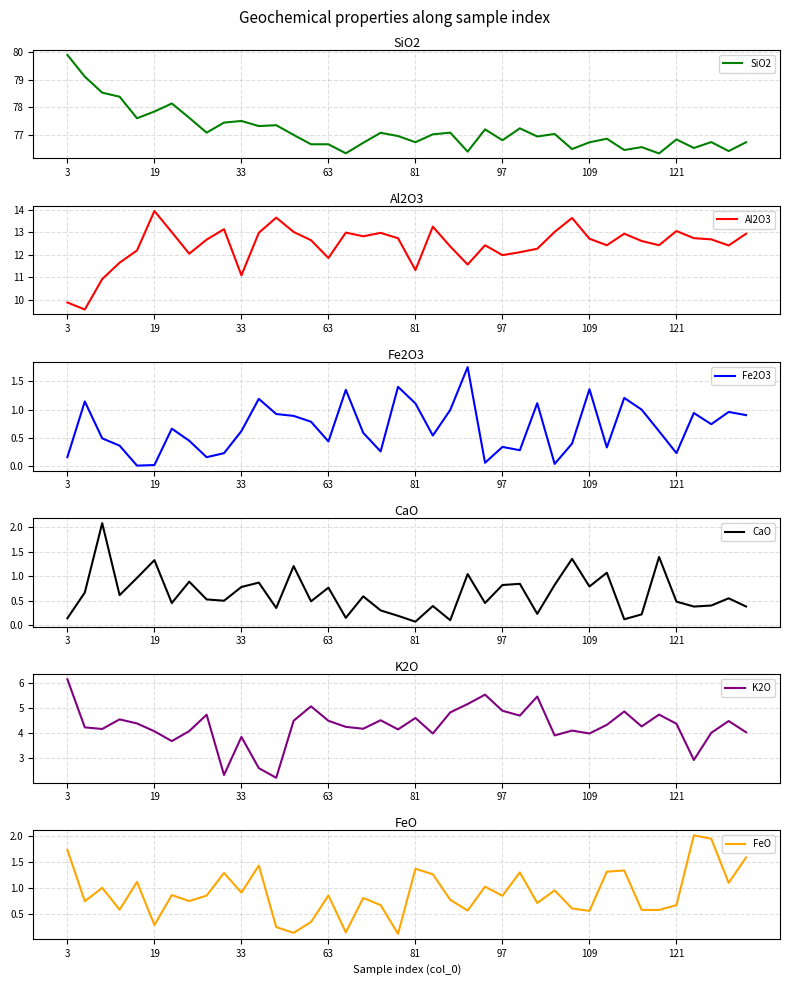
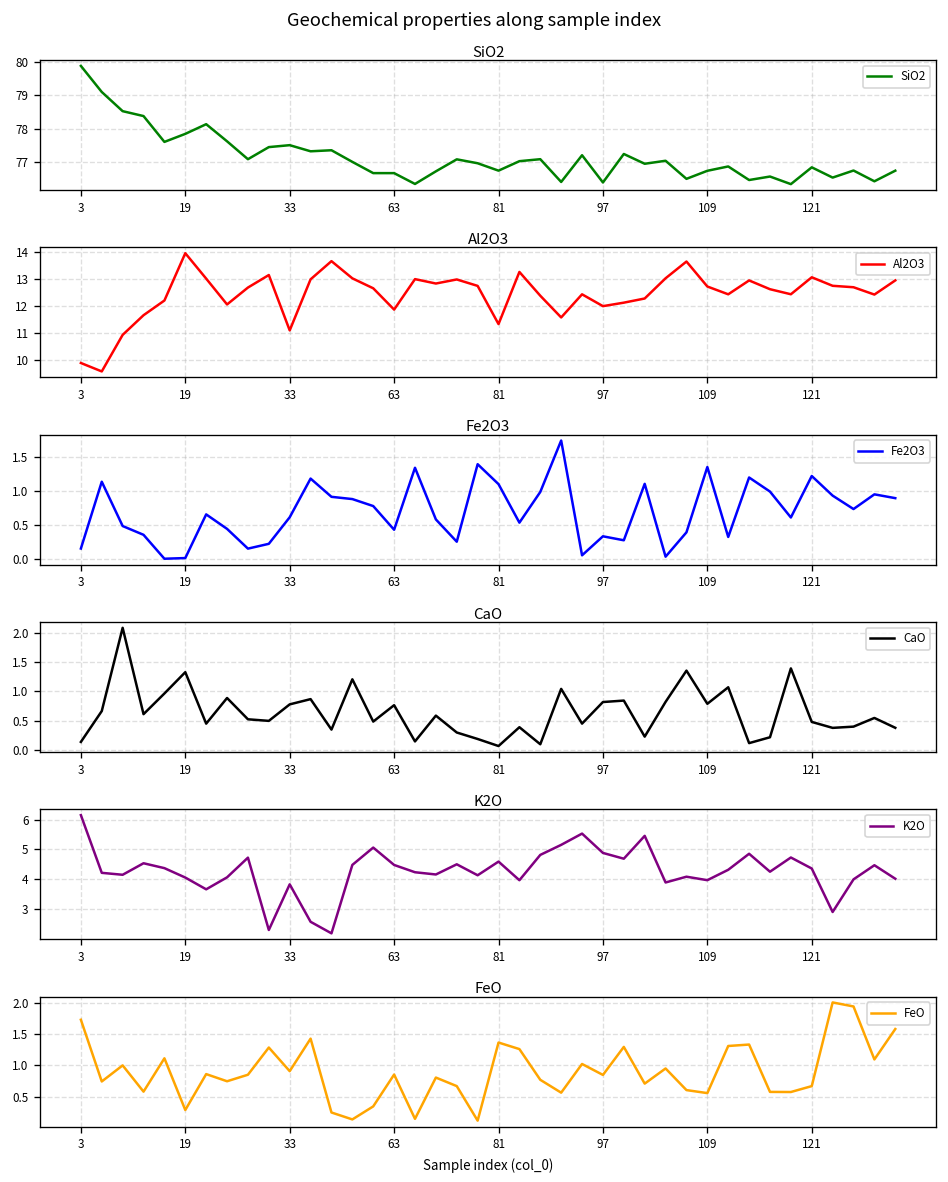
  {
    "SiO2": {
      "63": 76.7,
      "81": 76.7,
-     "97": 76.8,
+     "97": 76.4,
      "109": 76.7,
      "121": 76.8
    },
    "Al2O3": {
      "63": 11.9,
      "81": 11.3,
      "97": 12.0,
      "109": 12.7,
      "121": 13.1
    },
    "Fe2O3": {
      "63": 0.4,
      "81": 1.1,
      "97": 0.3,
      "109": 1.4,
-     "121": 0.2
+     "121": 1.2
    },
    "CaO": {
      "63": 0.8,
      "81": 0.1,
      "97": 0.8,
      "109": 0.8,
      "121": 0.5
    },
    "K2O": {
      "63": 4.5,
      "81": 4.6,
      "97": 4.9,
      "109": 4.0,
      "121": 4.4
    },
    "FeO": {
      "63": 0.9,
      "81": 1.4,
      "97": 0.8,
      "109": 0.6,
      "121": 0.7
    }
  }
